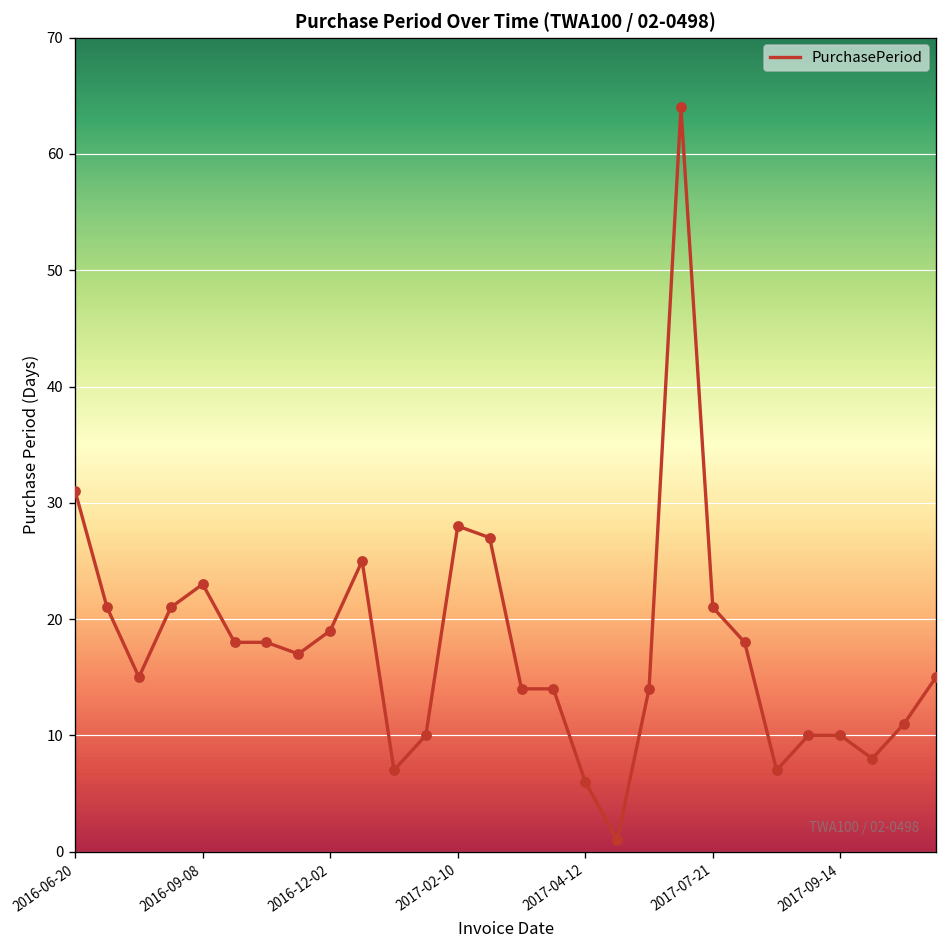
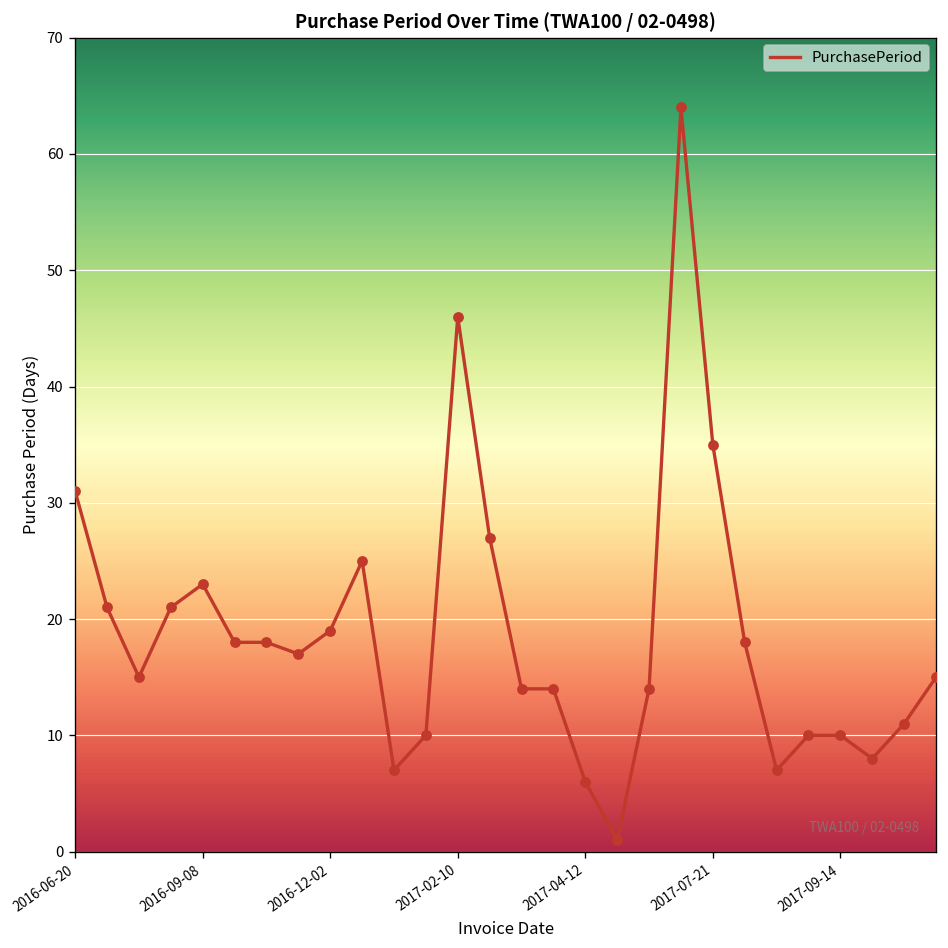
  {
    "2016-06-20": 31,
    "2016-09-08": 23,
    "2016-12-02": 19,
-   "2017-02-10": 28,
+   "2017-02-10": 46,
    "2017-04-12": 6,
-   "2017-07-21": 21,
+   "2017-07-21": 35,
    "2017-09-14": 10
  }
